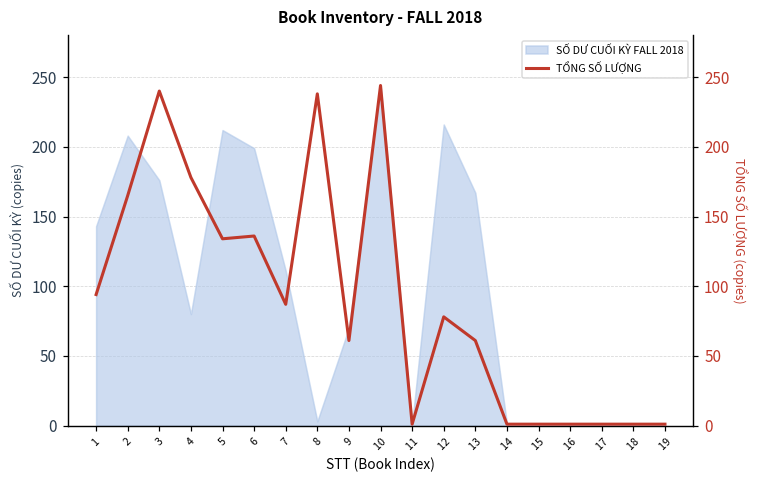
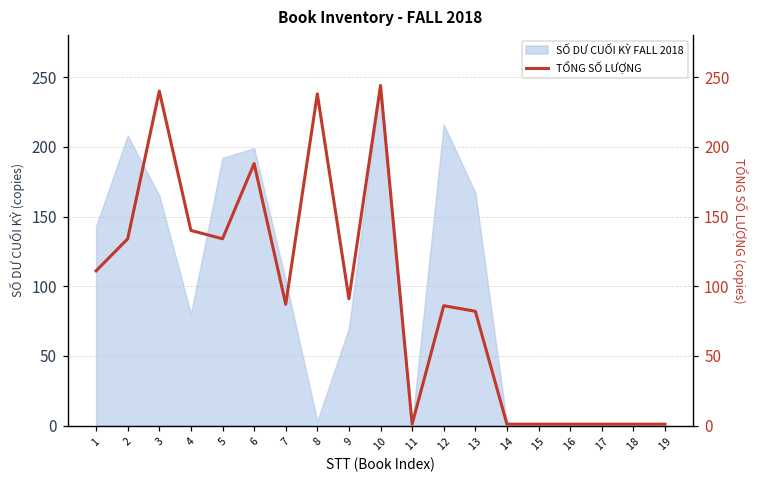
  {
    "SỐ DƯ CUỐI KỲ FALL 2018": {
      "1": 143,
      "2": 208,
-     "3": 176,
+     "3": 165,
      "4": 80,
-     "5": 212,
+     "5": 192,
      "6": 199,
-     "7": 111,
+     "7": 104,
      "8": 3,
      "9": 70,
      "10": 244,
      "11": 1,
      "12": 216,
      "13": 167,
      "14": 1,
      "15": 1,
      "16": 1,
      "17": 1,
      "18": 1,
      "19": 1
    },
    "TỔNG SỐ LƯỢNG": {
-     "1": 94,
-     "2": 165,
+     "1": 111,
+     "2": 134,
      "3": 240,
-     "4": 178,
+     "4": 140,
      "5": 134,
-     "6": 136,
+     "6": 188,
      "7": 87,
      "8": 238,
-     "9": 61,
+     "9": 91,
      "10": 244,
      "11": 1,
-     "12": 78,
-     "13": 61,
+     "12": 86,
+     "13": 82,
      "14": 1,
      "15": 1,
      "16": 1,
      "17": 1,
      "18": 1,
      "19": 1
    }
  }
